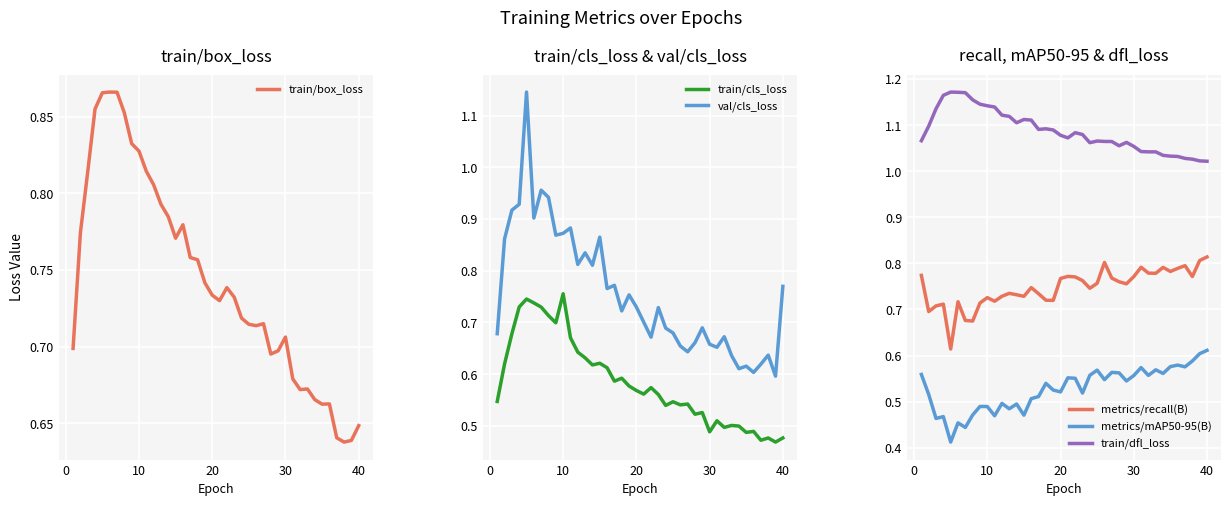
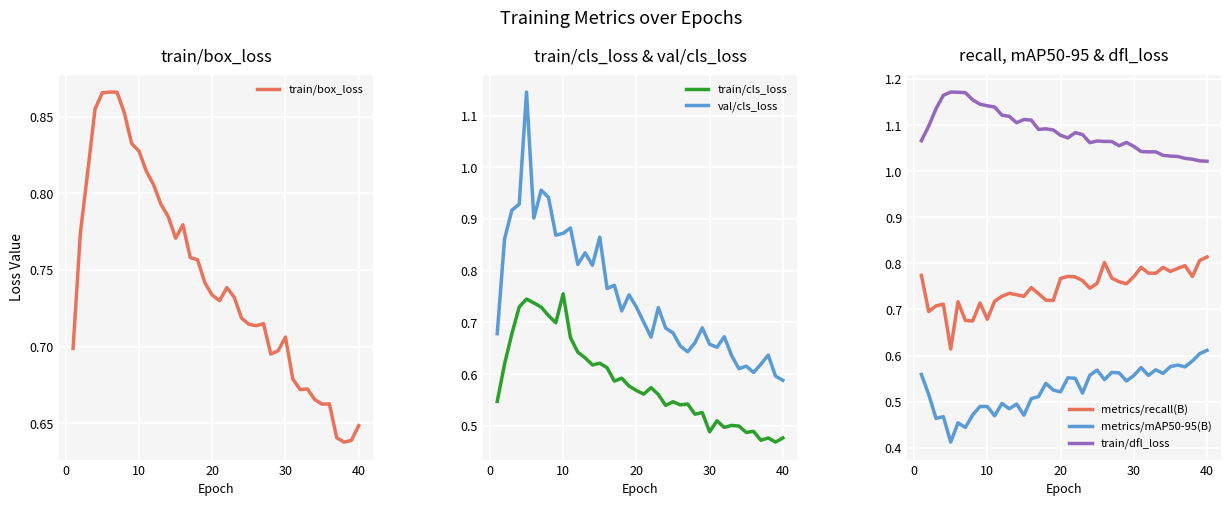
  {
    "train/box_loss": {
      "10": 0.827,
      "20": 0.734,
      "30": 0.706,
      "40": 0.648
    },
    "train/cls_loss & val/cls_loss": {
      "train/cls_loss": {
        "10": 0.76,
        "20": 0.57,
        "30": 0.49,
        "40": 0.48
      },
      "val/cls_loss": {
        "10": 0.87,
        "20": 0.73,
        "30": 0.66,
-       "40": 0.77
+       "40": 0.59
      }
    },
    "recall, mAP50-95 & dfl_loss": {
      "metrics/recall(B)": {
-       "10": 0.73,
+       "10": 0.68,
        "20": 0.77,
        "30": 0.77,
        "40": 0.81
      },
      "metrics/mAP50-95(B)": {
        "10": 0.49,
        "20": 0.52,
        "30": 0.56,
        "40": 0.61
      },
      "train/dfl_loss": {
        "10": 1.14,
        "20": 1.08,
        "30": 1.05,
        "40": 1.02
      }
    }
  }
